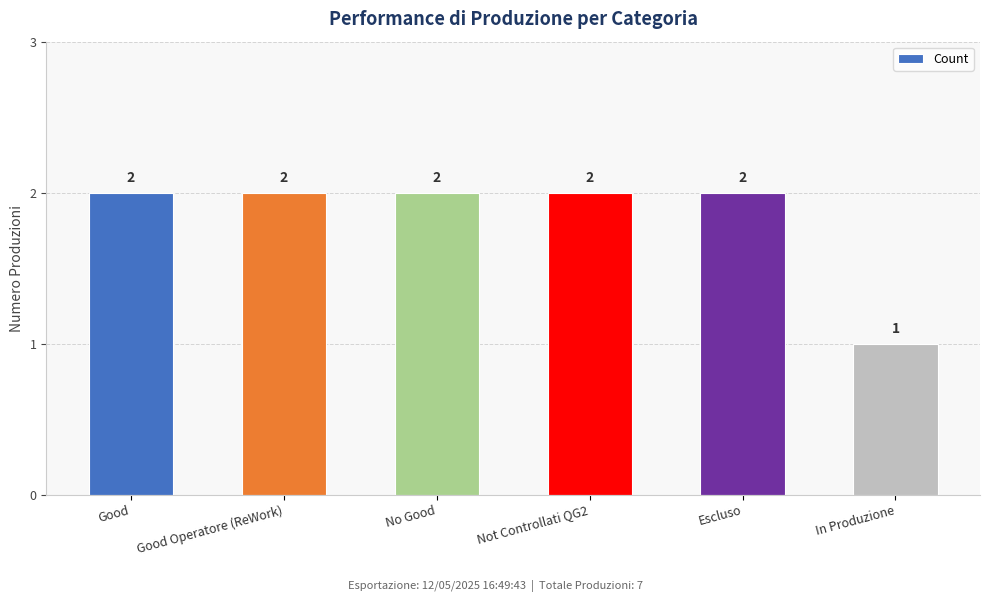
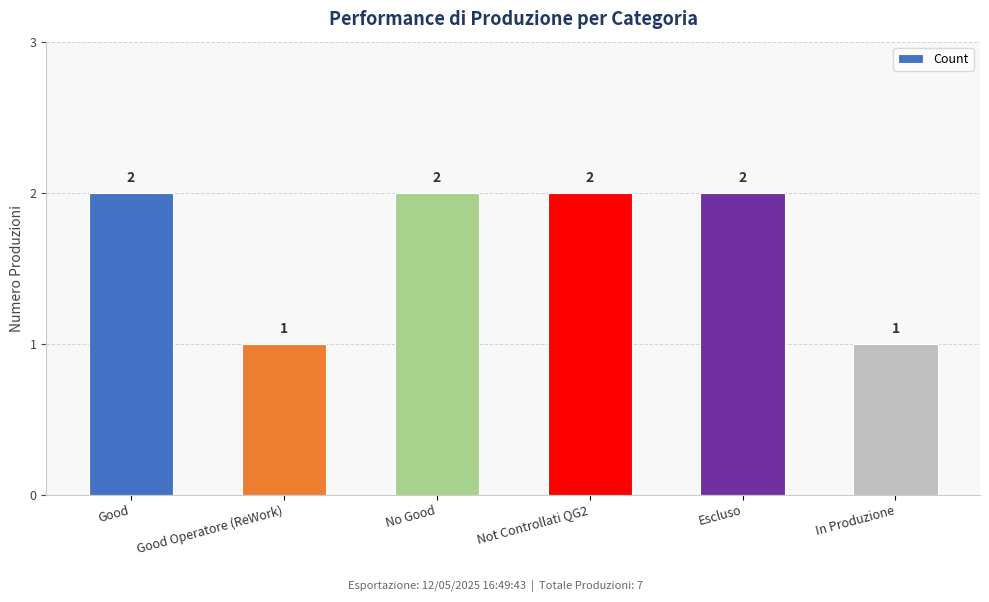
  {
    "Good": 2,
-   "Good Operatore (ReWork)": 2,
+   "Good Operatore (ReWork)": 1,
    "No Good": 2,
    "Not Controllati QG2": 2,
    "Escluso": 2,
    "In Produzione": 1
  }
